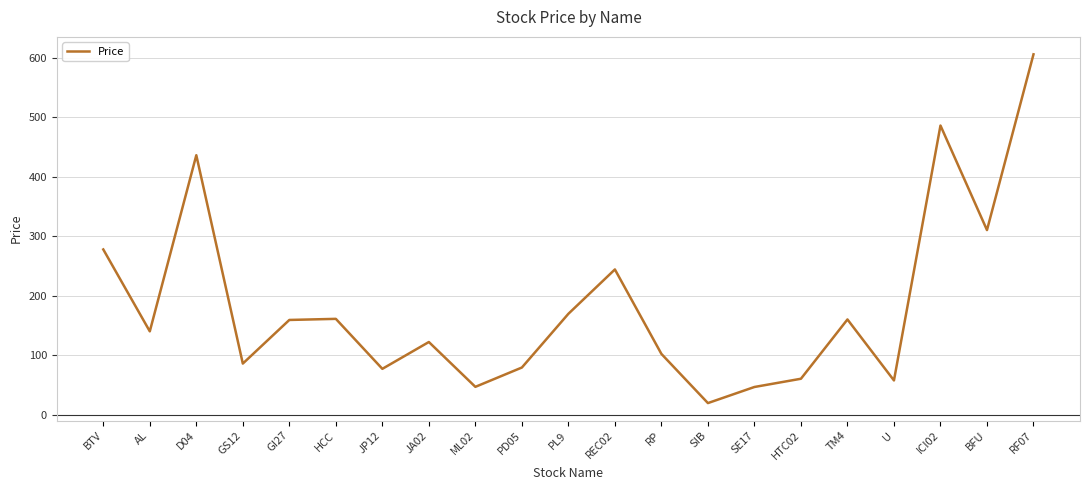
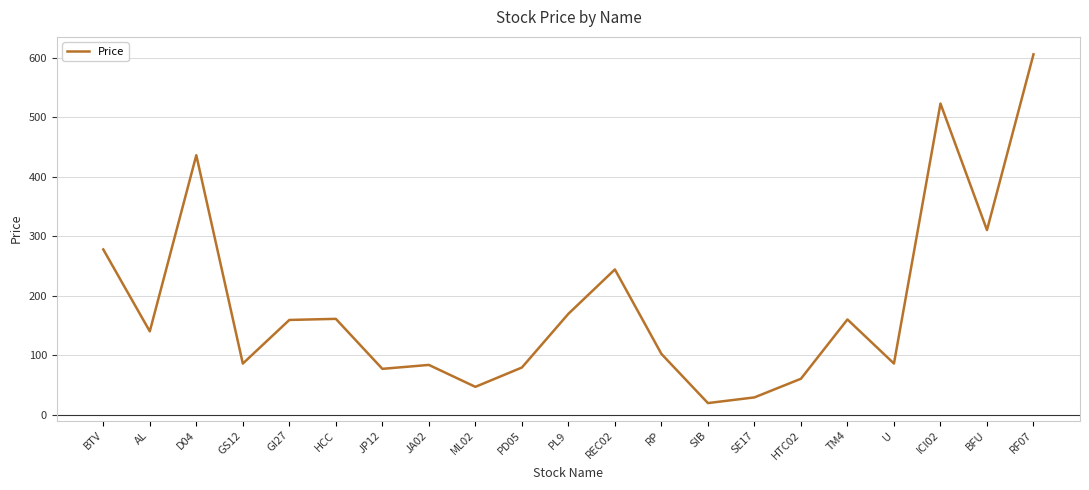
  {
    "BTV": 280,
    "AL": 140,
    "D04": 440,
    "GS12": 90,
    "GI27": 160,
    "HCC": 160,
    "JP12": 80,
-   "JA02": 120,
+   "JA02": 80,
    "ML02": 50,
    "PD05": 80,
    "PL9": 170,
    "REC02": 240,
    "RP": 100,
    "SIB": 20,
-   "SE17": 50,
+   "SE17": 30,
    "HTC02": 60,
    "TM4": 160,
-   "U": 60,
-   "ICI02": 490,
+   "U": 90,
+   "ICI02": 520,
    "BFU": 310,
    "RF07": 610
  }
